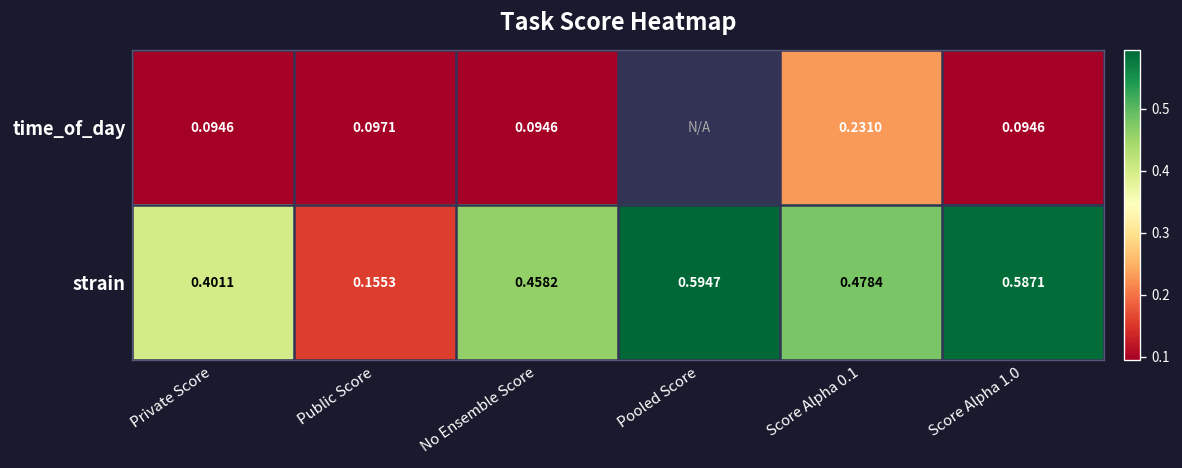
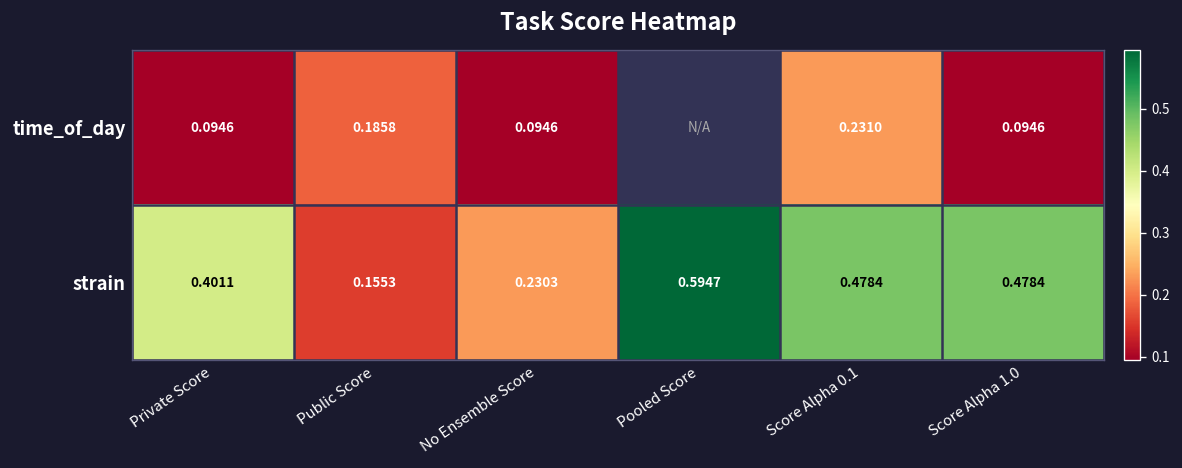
  {
    "time_of_day": {
      "Private Score": 0.0946,
-     "Public Score": 0.0971,
+     "Public Score": 0.1858,
      "No Ensemble Score": 0.0946,
      "Score Alpha 0.1": 0.2310,
      "Score Alpha 1.0": 0.0946
    },
    "strain": {
      "Private Score": 0.4011,
      "Public Score": 0.1553,
-     "No Ensemble Score": 0.4582,
+     "No Ensemble Score": 0.2303,
      "Pooled Score": 0.5947,
      "Score Alpha 0.1": 0.4784,
-     "Score Alpha 1.0": 0.5871
+     "Score Alpha 1.0": 0.4784
    }
  }
